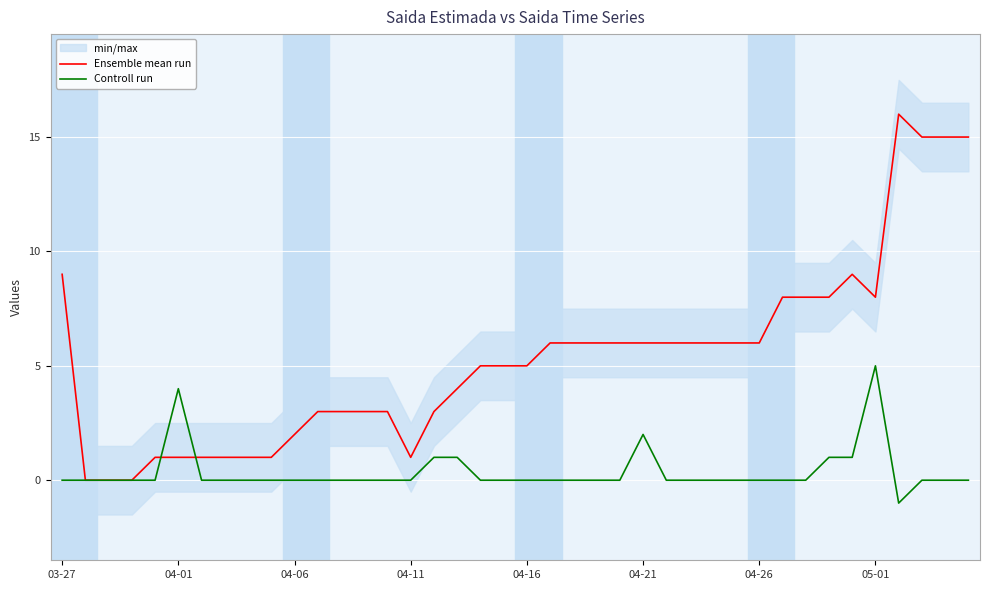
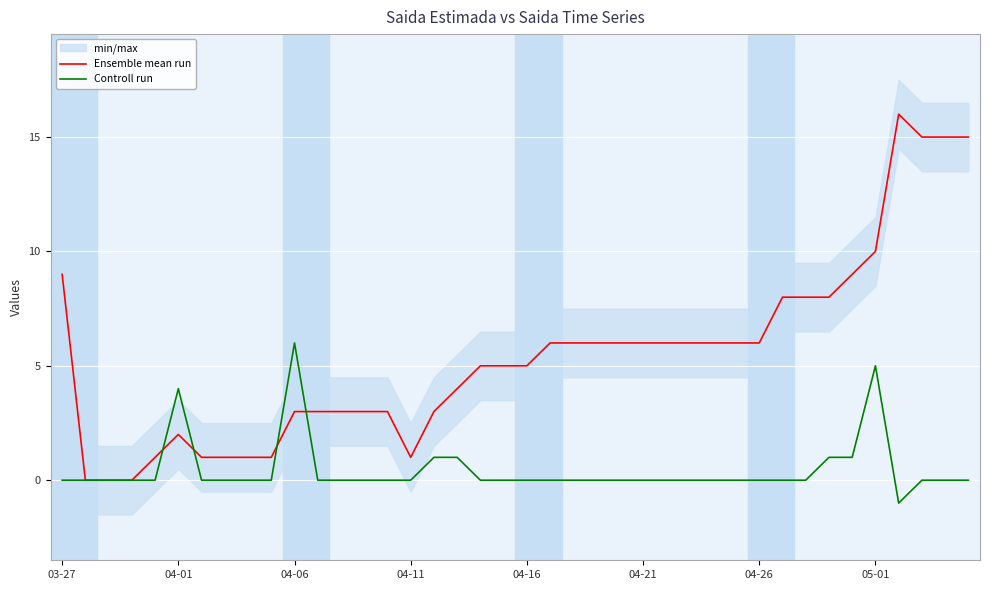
  {
    "Ensemble mean run": {
      "03-27": 9,
-     "04-01": 1,
-     "04-06": 2,
+     "04-01": 2,
+     "04-06": 3,
      "04-11": 1,
      "04-16": 5,
      "04-21": 6,
      "04-26": 6,
-     "05-01": 8
+     "05-01": 10
    },
    "Controll run": {
      "03-27": 0,
      "04-01": 4,
-     "04-06": 0,
+     "04-06": 6,
      "04-11": 0,
      "04-16": 0,
-     "04-21": 2,
+     "04-21": 0,
      "04-26": 0,
      "05-01": 5
    }
  }
